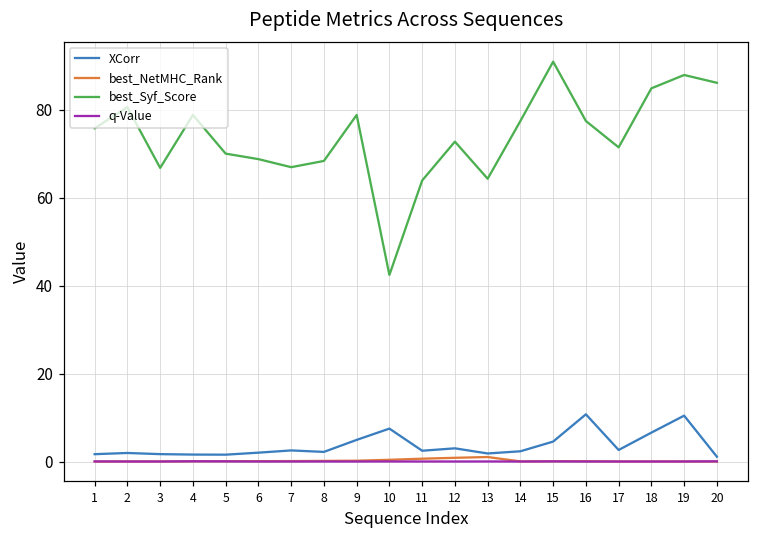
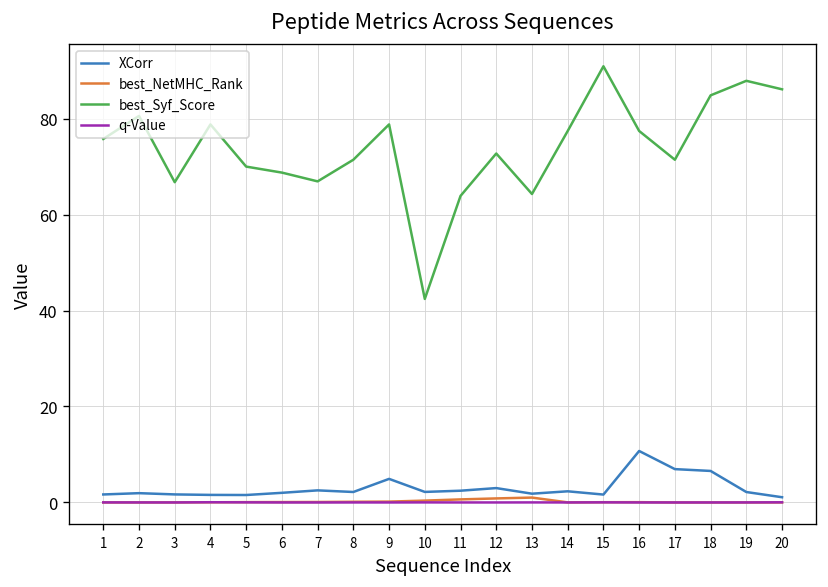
  {
    "XCorr": {
      "1": 2,
      "2": 2,
      "3": 2,
      "4": 2,
      "5": 2,
      "6": 2,
      "7": 3,
      "8": 2,
      "9": 5,
-     "10": 7,
+     "10": 2,
      "11": 2,
      "12": 3,
      "13": 2,
      "14": 2,
-     "15": 5,
+     "15": 2,
      "16": 11,
-     "17": 3,
+     "17": 7,
      "18": 7,
-     "19": 10,
+     "19": 2,
      "20": 1
    },
    "best_NetMHC_Rank": {
      "12": 1,
      "13": 1
    },
    "best_Syf_Score": {
      "1": 76,
      "3": 67,
      "5": 70,
      "6": 69,
      "7": 67,
-     "8": 68,
+     "8": 71,
      "9": 79,
      "10": 42,
      "11": 64,
      "12": 73,
      "13": 64,
      "14": 77,
      "15": 91,
      "16": 77,
      "17": 71,
      "18": 85,
      "19": 88,
      "20": 86
    },
    "q-Value": {
      "12": 0,
      "13": 0
    }
  }
